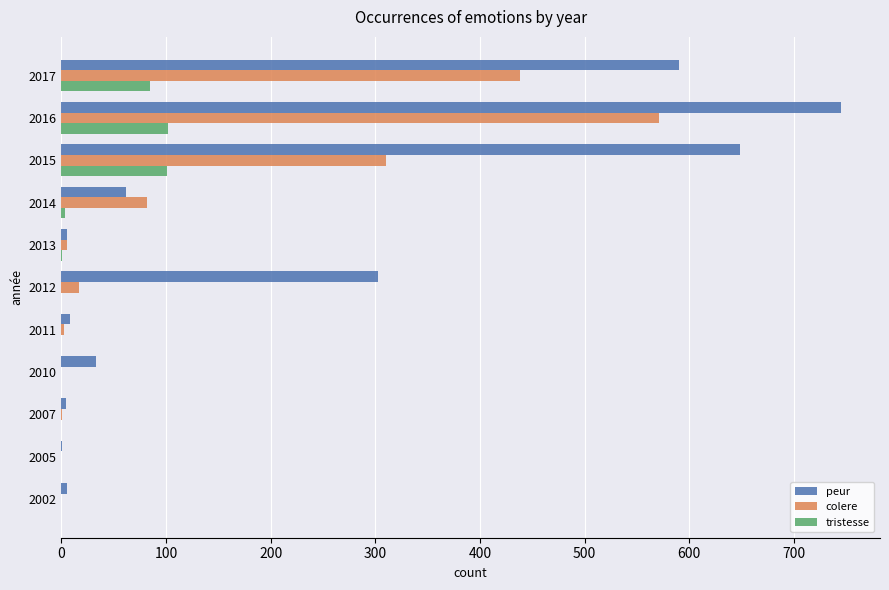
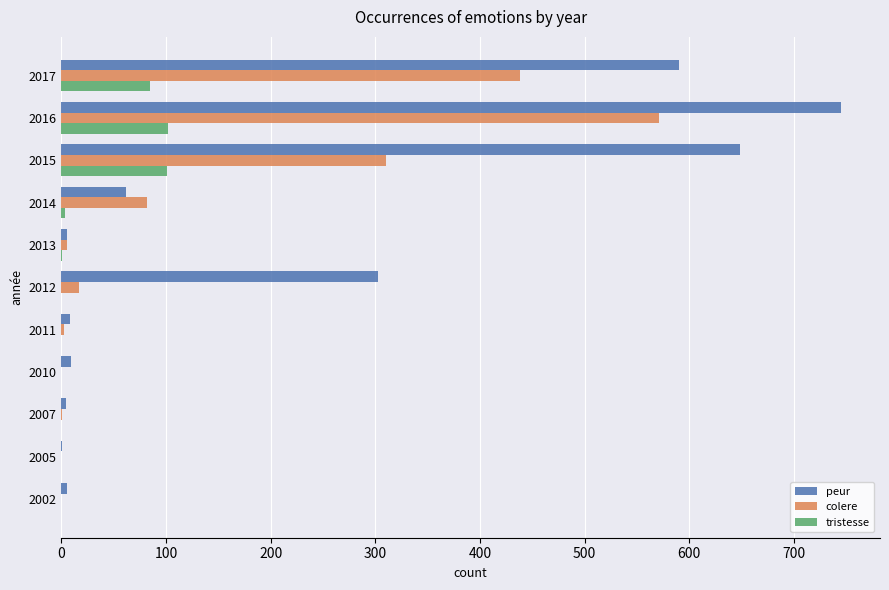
  {
    "peur": {
      "2017": 590,
      "2016": 745,
      "2015": 648,
      "2014": 62,
      "2013": 5,
      "2012": 303,
      "2011": 8,
-     "2010": 33,
+     "2010": 9,
      "2007": 4,
      "2002": 5
    },
    "colere": {
      "2017": 438,
      "2016": 571,
      "2015": 310,
      "2014": 82,
      "2013": 5,
      "2012": 17,
      "2010": 0,
      "2005": 0,
      "2002": 0
    },
    "tristesse": {
      "2017": 85,
      "2016": 102,
      "2015": 101,
      "2014": 3,
      "2012": 0,
      "2011": 0,
      "2010": 0,
      "2007": 0,
      "2005": 0,
      "2002": 0
    }
  }
